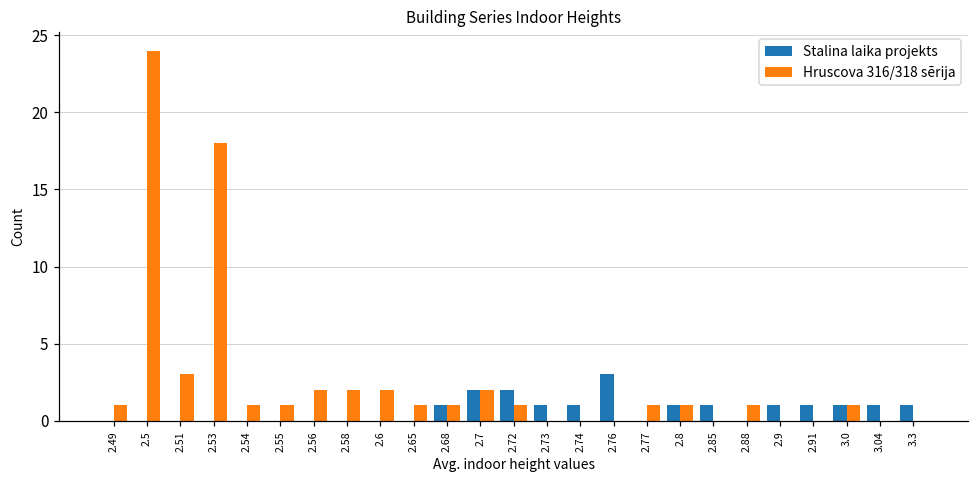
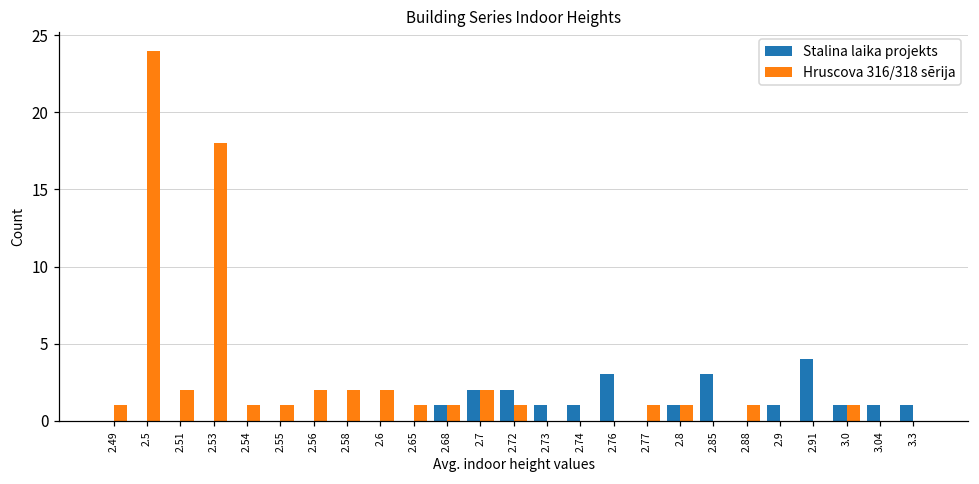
  {
    "Stalina laika projekts": {
      "2.49": 0,
      "2.5": 0,
      "2.51": 0,
      "2.53": 0,
      "2.54": 0,
      "2.55": 0,
      "2.56": 0,
      "2.58": 0,
      "2.6": 0,
      "2.65": 0,
      "2.68": 1,
      "2.7": 2,
      "2.72": 2,
      "2.73": 1,
      "2.74": 1,
      "2.76": 3,
      "2.77": 0,
      "2.8": 1,
-     "2.85": 1,
+     "2.85": 3,
      "2.88": 0,
      "2.9": 1,
-     "2.91": 1,
+     "2.91": 4,
      "3.0": 1,
      "3.04": 1,
      "3.3": 1
    },
    "Hruscova 316/318 sērija": {
      "2.49": 1,
      "2.5": 24,
-     "2.51": 3,
+     "2.51": 2,
      "2.53": 18,
      "2.54": 1,
      "2.55": 1,
      "2.56": 2,
      "2.58": 2,
      "2.6": 2,
      "2.65": 1,
      "2.68": 1,
      "2.7": 2,
      "2.72": 1,
      "2.73": 0,
      "2.74": 0,
      "2.76": 0,
      "2.77": 1,
      "2.8": 1,
      "2.85": 0,
      "2.88": 1,
      "2.9": 0,
      "2.91": 0,
      "3.0": 1,
      "3.04": 0,
      "3.3": 0
    }
  }
